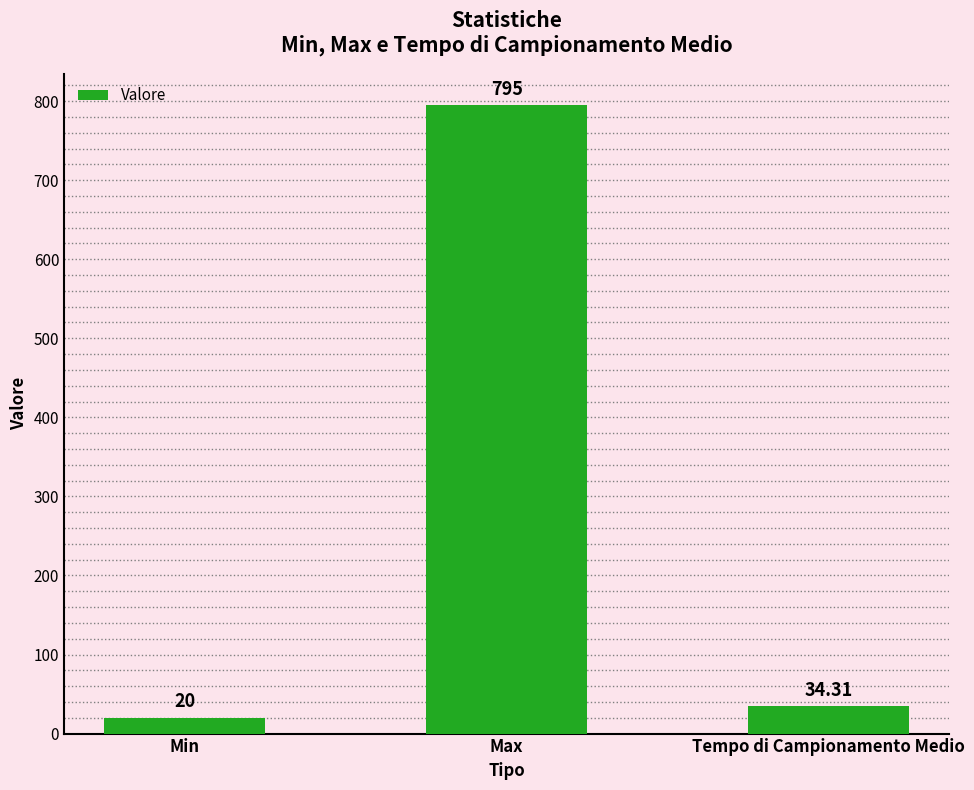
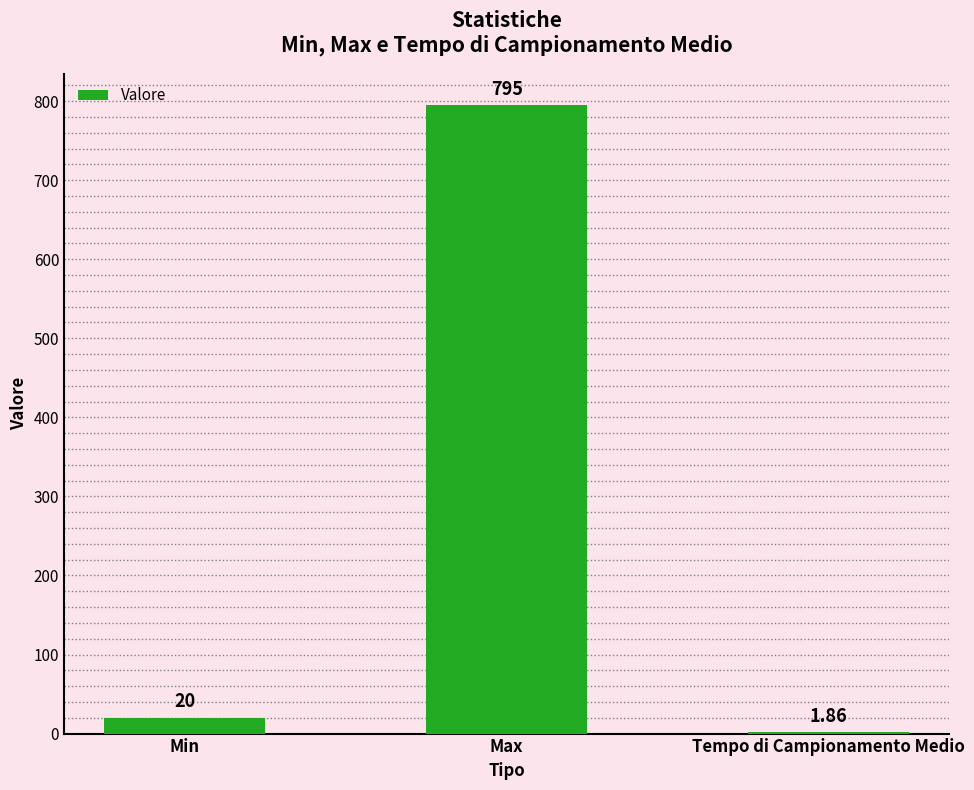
  {
    "Min": 20,
    "Max": 795,
-   "Tempo di Campionamento Medio": 34.31
+   "Tempo di Campionamento Medio": 1.86
  }
